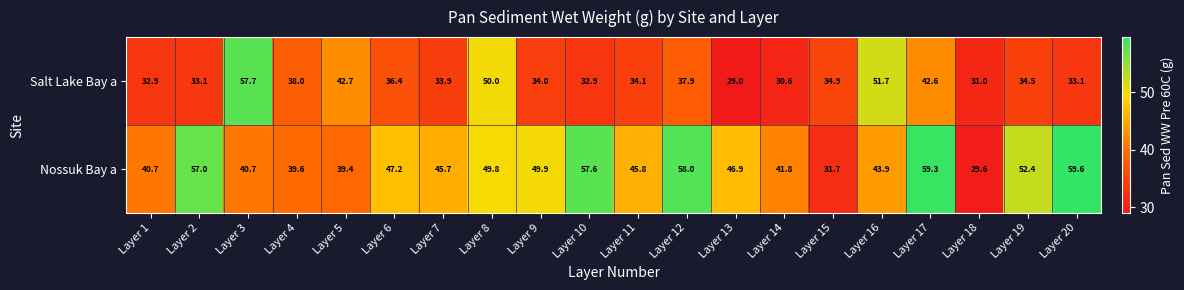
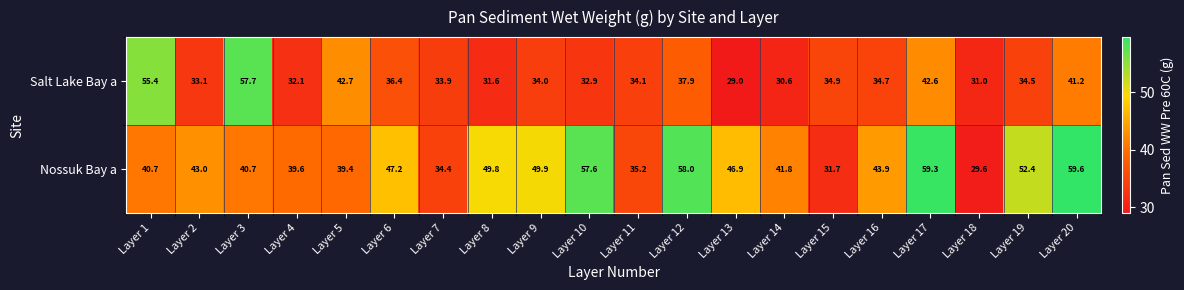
  {
    "Salt Lake Bay a": {
-     "Layer 1": 32.9,
+     "Layer 1": 55.4,
      "Layer 2": 33.1,
      "Layer 3": 57.7,
-     "Layer 4": 38.0,
+     "Layer 4": 32.1,
      "Layer 5": 42.7,
      "Layer 6": 36.4,
      "Layer 7": 33.9,
-     "Layer 8": 50.0,
+     "Layer 8": 31.6,
      "Layer 9": 34.0,
      "Layer 10": 32.9,
      "Layer 11": 34.1,
      "Layer 12": 37.9,
      "Layer 13": 29.0,
      "Layer 14": 30.6,
      "Layer 15": 34.9,
-     "Layer 16": 51.7,
+     "Layer 16": 34.7,
      "Layer 17": 42.6,
      "Layer 18": 31.0,
      "Layer 19": 34.5,
-     "Layer 20": 33.1
+     "Layer 20": 41.2
    },
    "Nossuk Bay a": {
      "Layer 1": 40.7,
-     "Layer 2": 57.0,
+     "Layer 2": 43.0,
      "Layer 3": 40.7,
      "Layer 4": 39.6,
      "Layer 5": 39.4,
      "Layer 6": 47.2,
-     "Layer 7": 45.7,
+     "Layer 7": 34.4,
      "Layer 8": 49.8,
      "Layer 9": 49.9,
      "Layer 10": 57.6,
-     "Layer 11": 45.8,
+     "Layer 11": 35.2,
      "Layer 12": 58.0,
      "Layer 13": 46.9,
      "Layer 14": 41.8,
      "Layer 15": 31.7,
      "Layer 16": 43.9,
      "Layer 17": 59.3,
      "Layer 18": 29.6,
      "Layer 19": 52.4,
      "Layer 20": 59.6
    }
  }
